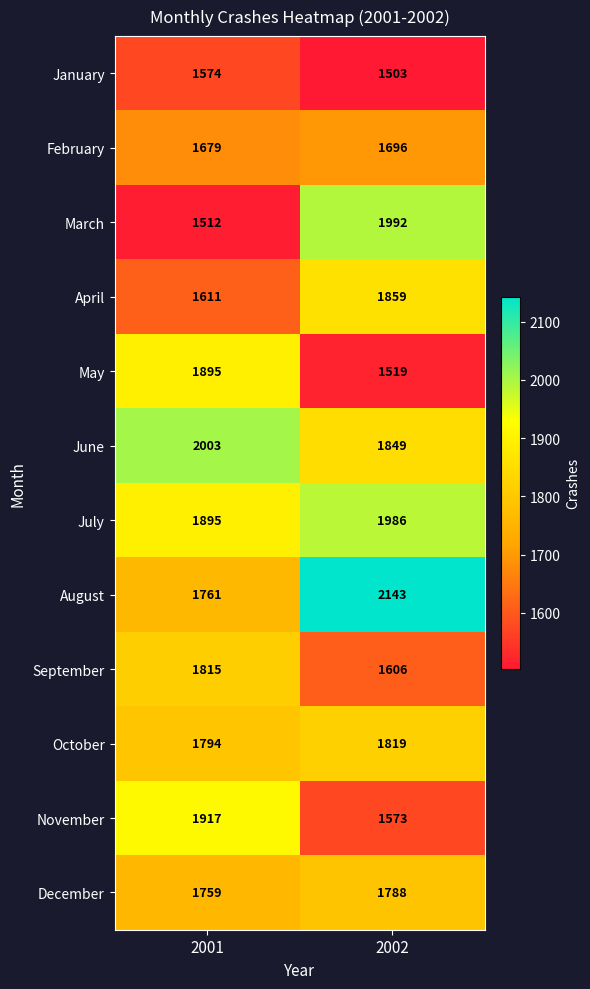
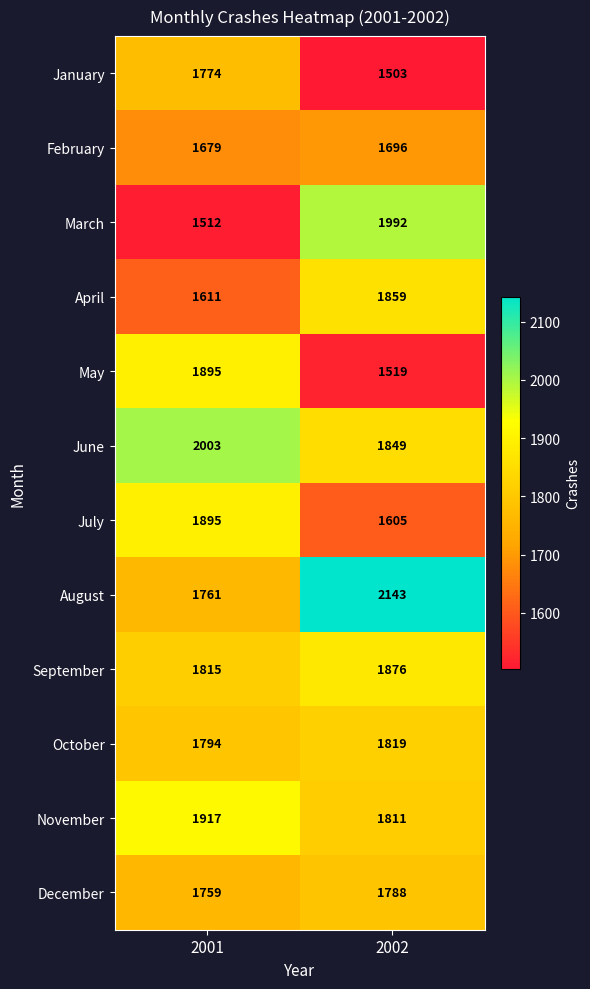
  {
    "January": {
-     "2001": 1574,
+     "2001": 1774,
      "2002": 1503
    },
    "February": {
      "2001": 1679,
      "2002": 1696
    },
    "March": {
      "2001": 1512,
      "2002": 1992
    },
    "April": {
      "2001": 1611,
      "2002": 1859
    },
    "May": {
      "2001": 1895,
      "2002": 1519
    },
    "June": {
      "2001": 2003,
      "2002": 1849
    },
    "July": {
      "2001": 1895,
-     "2002": 1986
+     "2002": 1605
    },
    "August": {
      "2001": 1761,
      "2002": 2143
    },
    "September": {
      "2001": 1815,
-     "2002": 1606
+     "2002": 1876
    },
    "October": {
      "2001": 1794,
      "2002": 1819
    },
    "November": {
      "2001": 1917,
-     "2002": 1573
+     "2002": 1811
    },
    "December": {
      "2001": 1759,
      "2002": 1788
    }
  }
